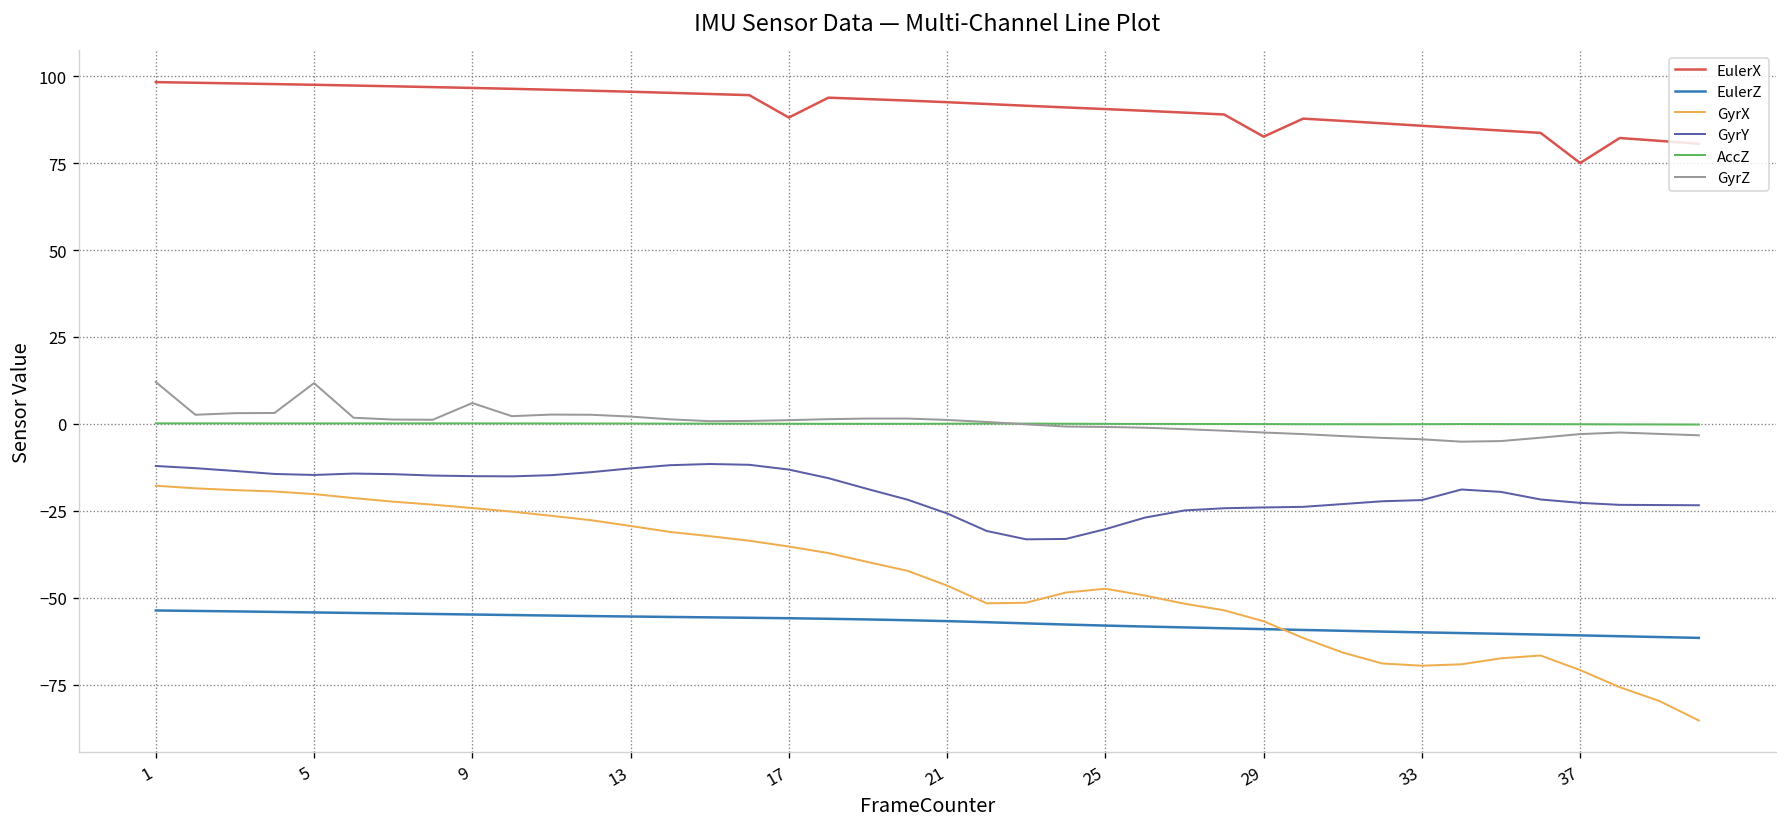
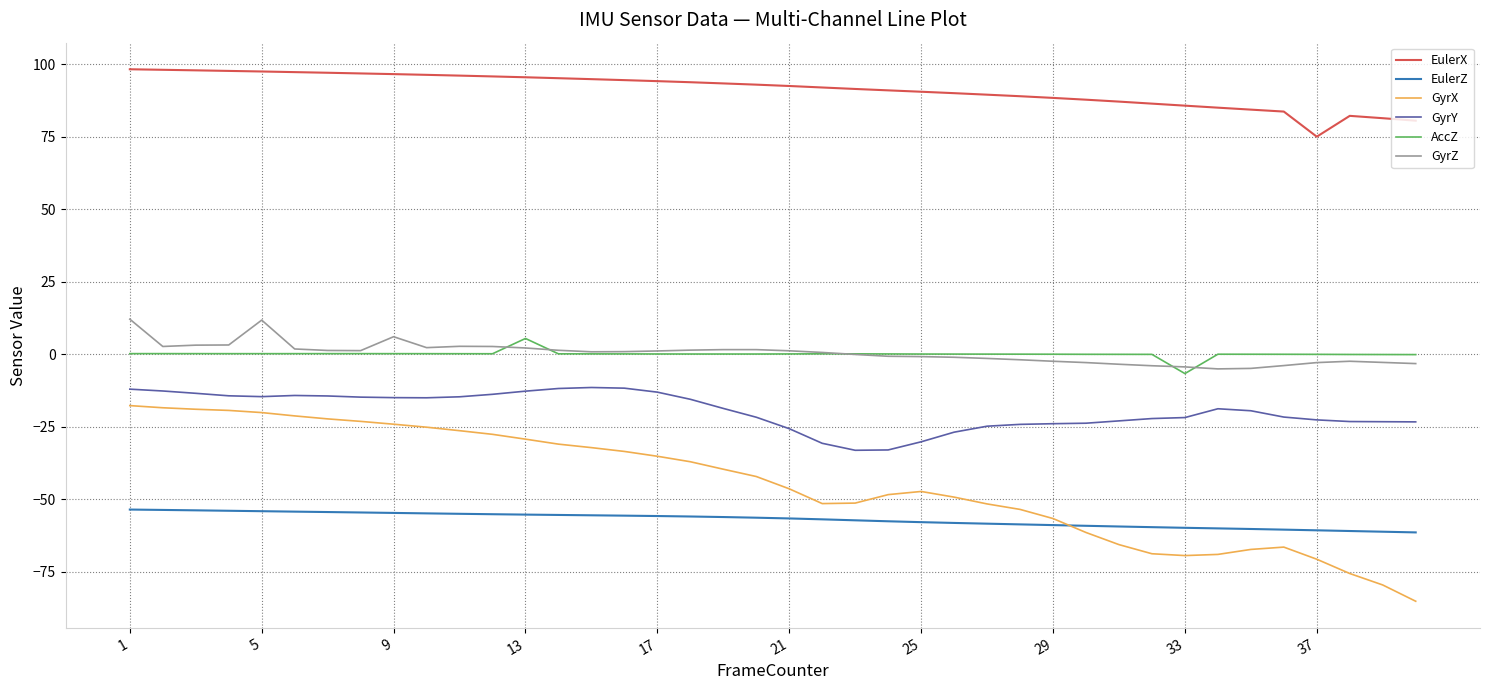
  {
    "EulerX": {
      "1": 98,
      "5": 98,
      "9": 97,
      "13": 96,
-     "17": 88,
+     "17": 94,
      "21": 92,
      "25": 91,
-     "29": 83,
+     "29": 88,
      "33": 86,
      "37": 75
    },
    "GyrX": {
      "1": -18,
      "5": -20,
      "9": -24,
      "13": -29,
      "17": -35,
      "21": -46,
      "25": -47,
      "29": -57,
      "33": -69,
      "37": -71
    },
    "AccZ": {
      "1": 0,
      "5": 0,
      "9": 0,
-     "13": 0,
+     "13": 5,
      "17": 0,
      "21": 0,
      "25": 0,
      "29": 0,
-     "33": 0,
+     "33": -7,
      "37": 0
    },
    "GyrZ": {
      "1": 12,
      "5": 12,
      "9": 6,
      "13": 2,
      "17": 1,
      "21": 1,
      "25": -1,
      "29": -2,
      "33": -4,
      "37": -3
    }
  }
